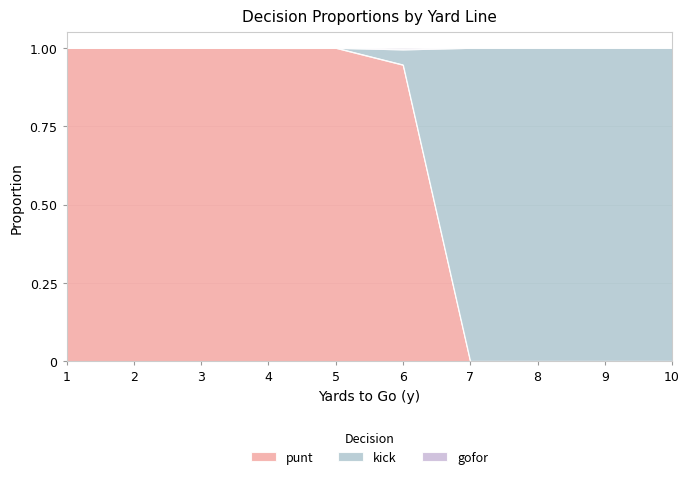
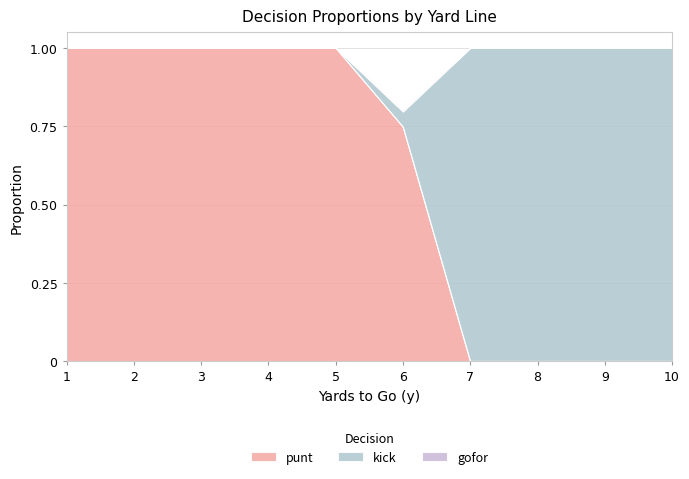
  {
    "punt": {
-     "6": 0.95,
+     "6": 0.75,
      "7": 0.00,
      "8": 0.00,
      "9": 0.00,
      "10": 0.00
    }
  }
